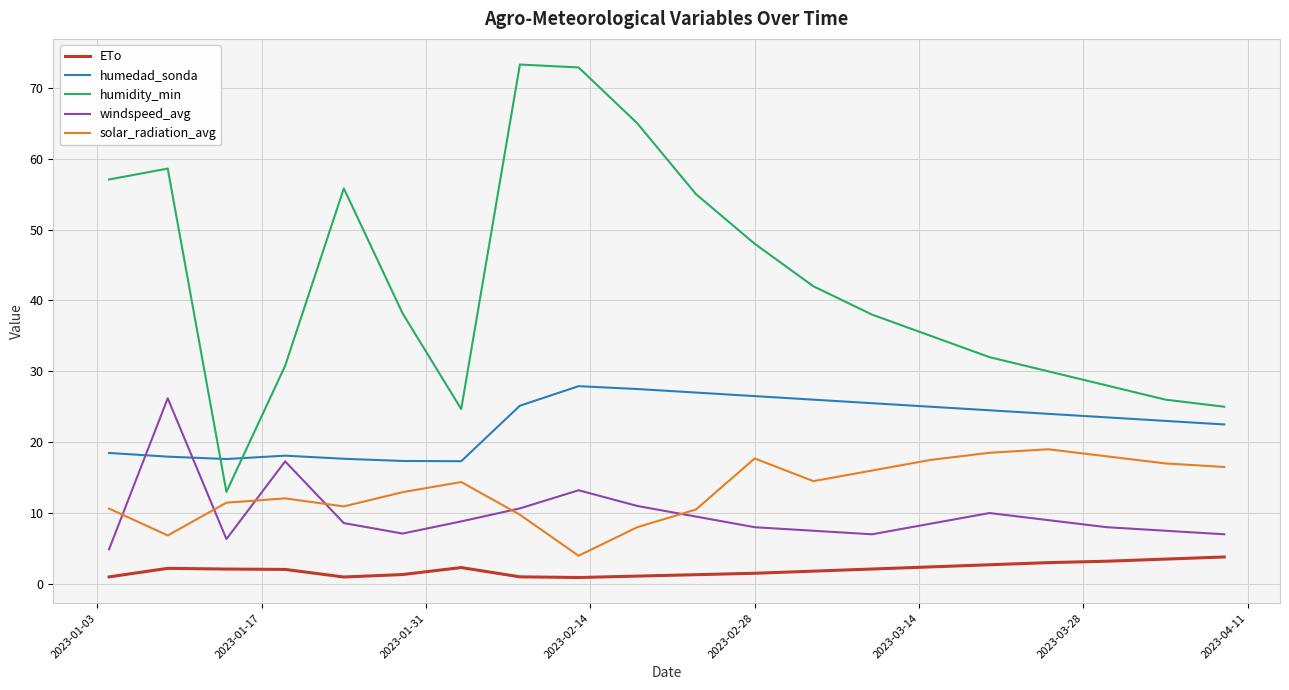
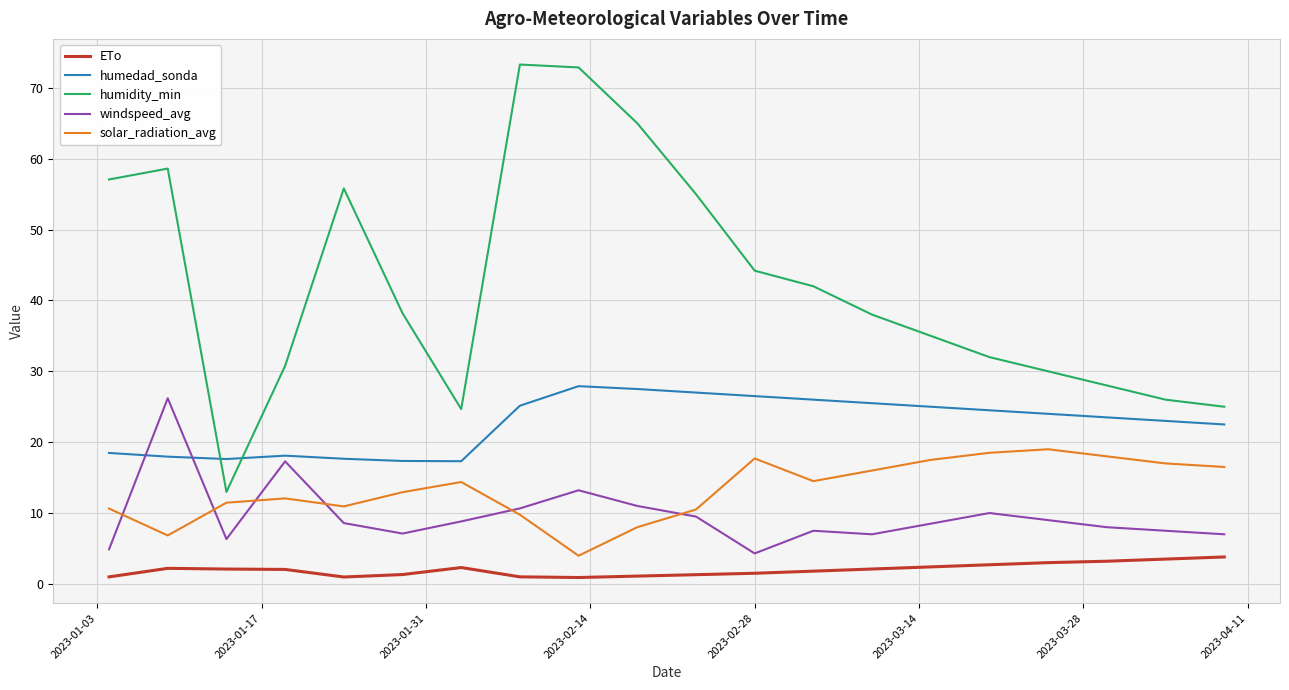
  {
    "ETo": {
      "2023-02-28": 2
    },
    "humedad_sonda": {
      "2023-02-28": 27
    },
    "humidity_min": {
-     "2023-02-28": 48
+     "2023-02-28": 44
    },
    "windspeed_avg": {
-     "2023-02-28": 8
+     "2023-02-28": 4
    },
    "solar_radiation_avg": {
      "2023-02-28": 18
    }
  }
